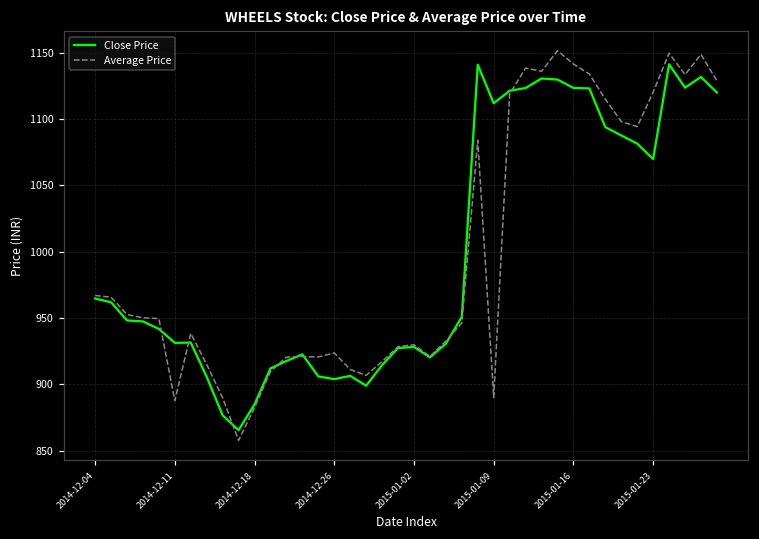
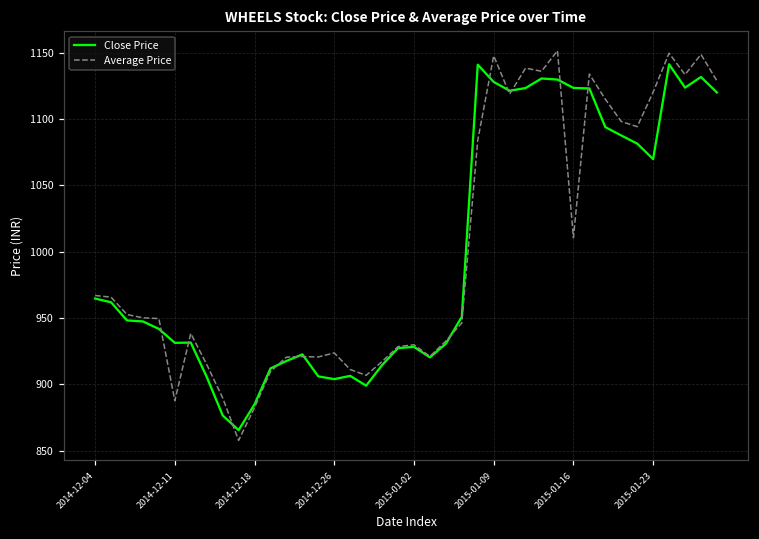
  {
    "Close Price": {
      "2014-12-04": 965,
      "2014-12-11": 931,
      "2014-12-18": 885,
      "2014-12-26": 904,
-     "2015-01-09": 1112,
+     "2015-01-09": 1128,
      "2015-01-16": 1124,
      "2015-01-23": 1070
    },
    "Average Price": {
      "2014-12-04": 967,
      "2014-12-11": 888,
      "2014-12-18": 882,
      "2014-12-26": 924,
-     "2015-01-09": 890,
-     "2015-01-16": 1142,
+     "2015-01-09": 1148,
+     "2015-01-16": 1011,
      "2015-01-23": 1120
    }
  }
